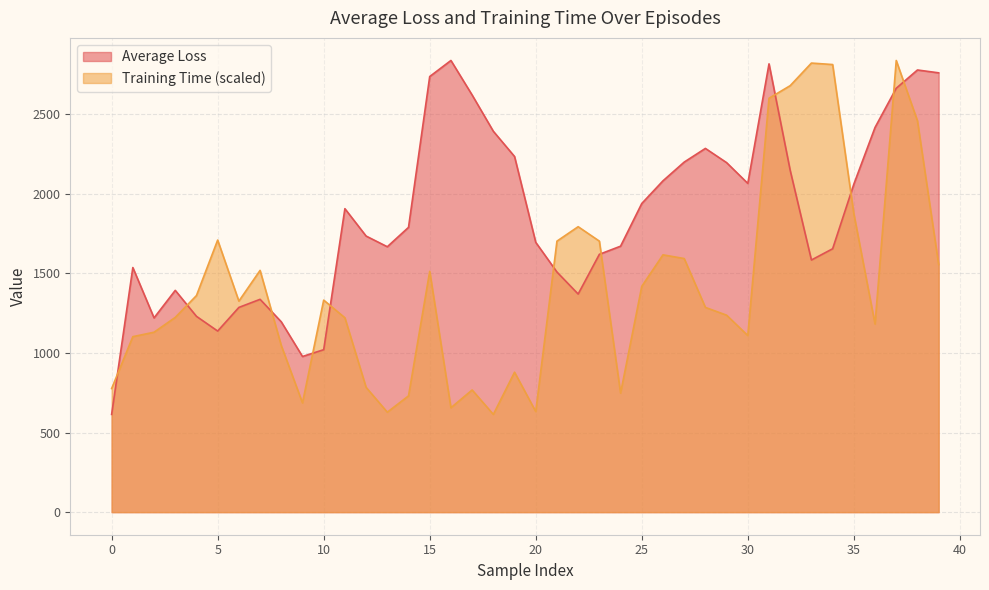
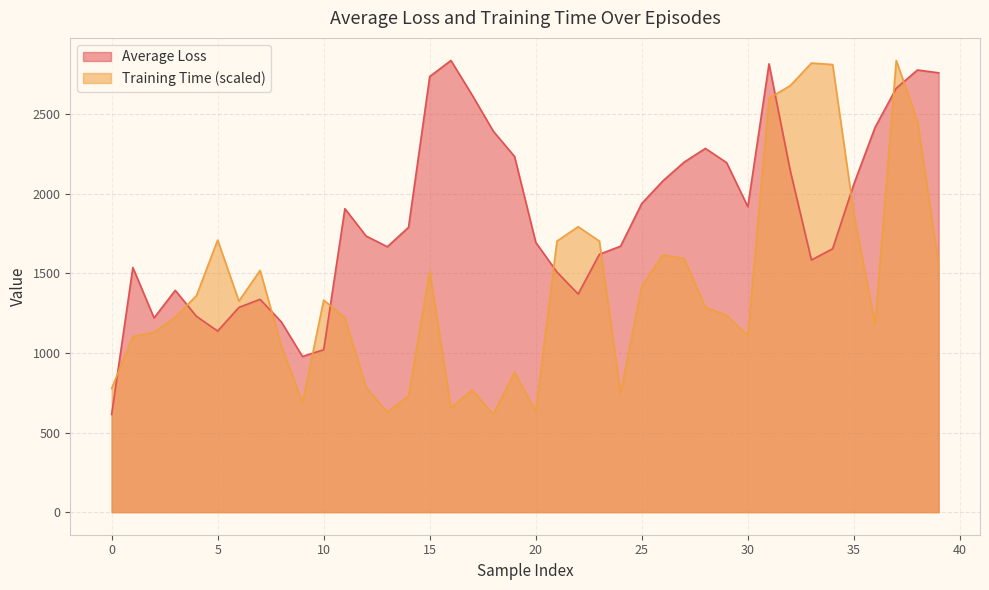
  {
    "Average Loss": {
      "0": 610,
      "5": 1140,
      "10": 1020,
      "15": 2740,
      "20": 1700,
      "25": 1940,
-     "30": 2070,
+     "30": 1920,
      "35": 2060
    },
    "Training Time (scaled)": {
      "0": 780,
      "5": 1710,
      "10": 1330,
      "15": 1510,
      "20": 630,
      "25": 1420,
      "30": 1110,
      "35": 1880
    }
  }
